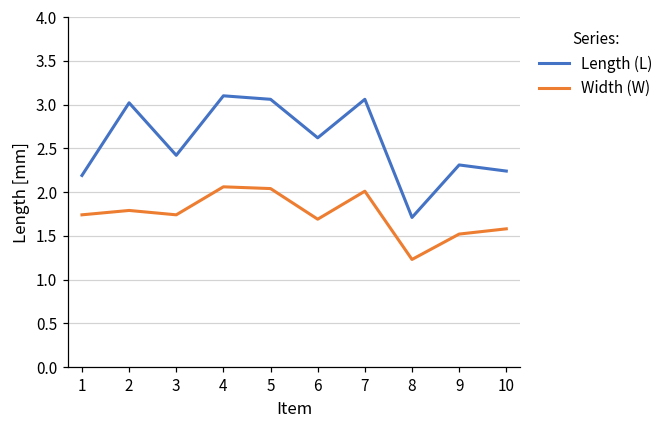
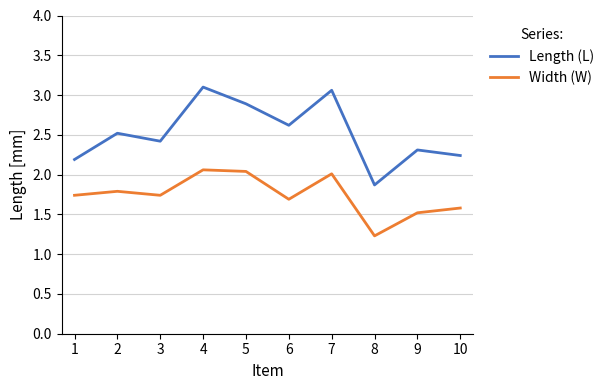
  {
    "Length (L)": {
      "1": 2.2,
-     "2": 3.0,
+     "2": 2.5,
      "3": 2.4,
      "4": 3.1,
-     "5": 3.1,
+     "5": 2.9,
      "6": 2.6,
      "7": 3.1,
-     "8": 1.7,
+     "8": 1.9,
      "9": 2.3,
      "10": 2.2
    },
    "Width (W)": {
      "1": 1.7,
      "2": 1.8,
      "3": 1.7,
      "4": 2.1,
      "5": 2.0,
      "6": 1.7,
      "7": 2.0,
      "8": 1.2,
      "9": 1.5,
      "10": 1.6
    }
  }
